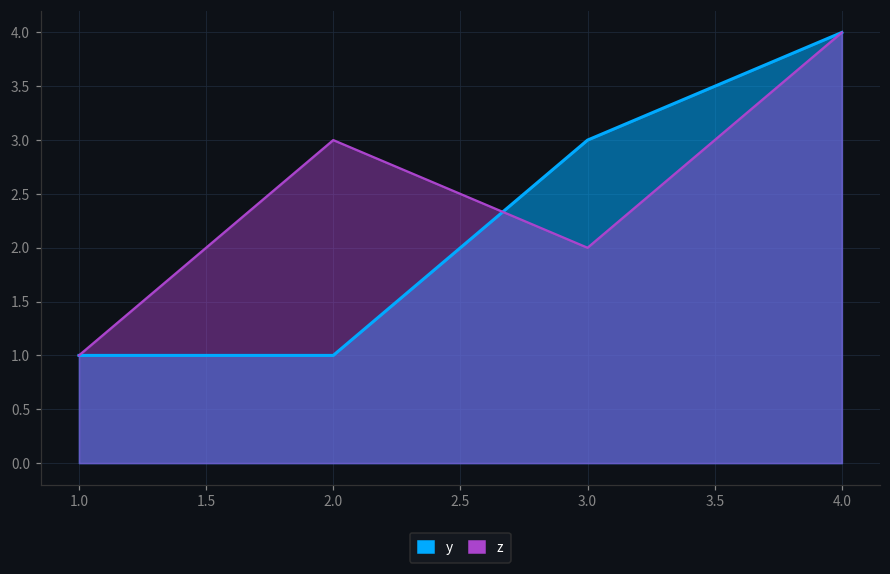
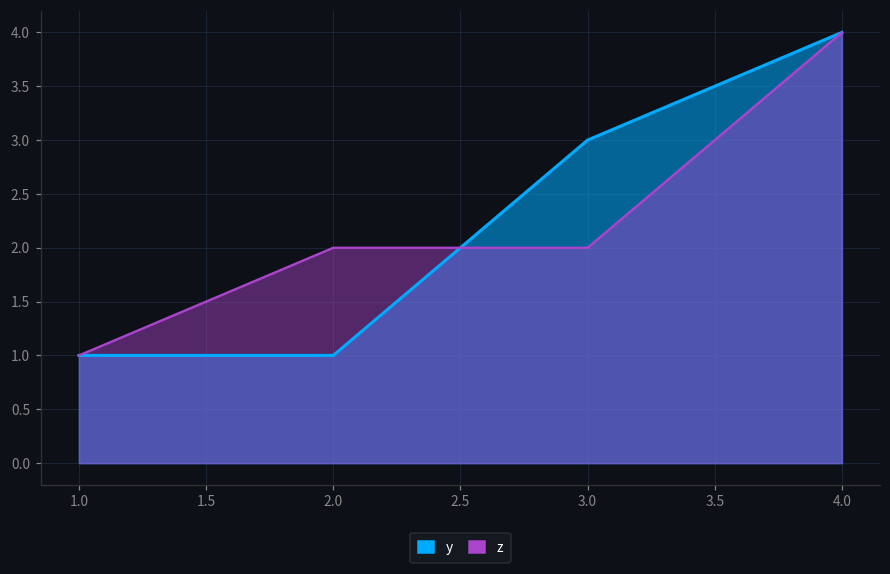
  {
    "y": {
      "2.0": 1,
      "3.0": 3
    },
    "z": {
-     "2.0": 3,
+     "2.0": 2,
      "3.0": 2
    }
  }
